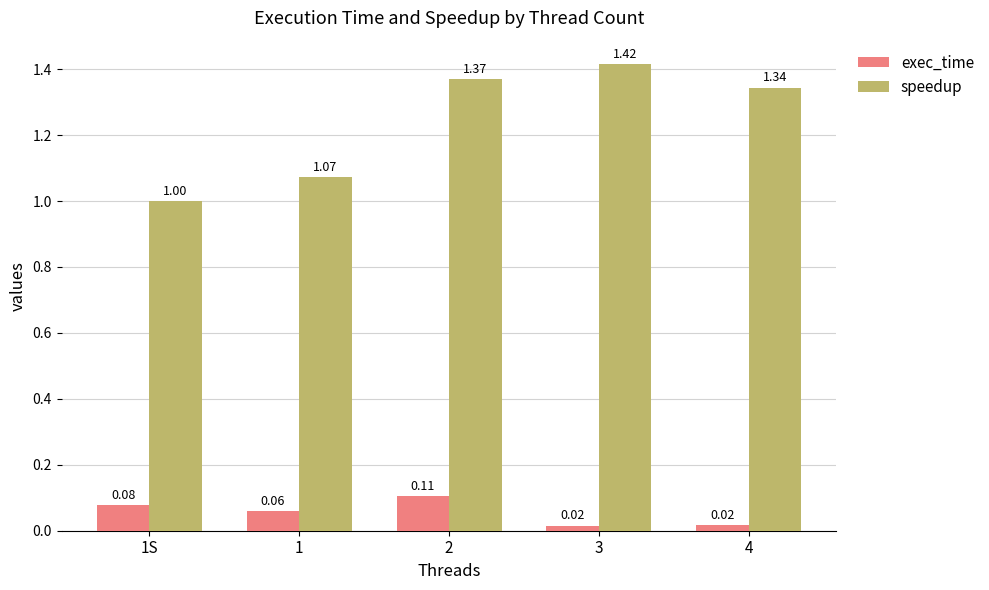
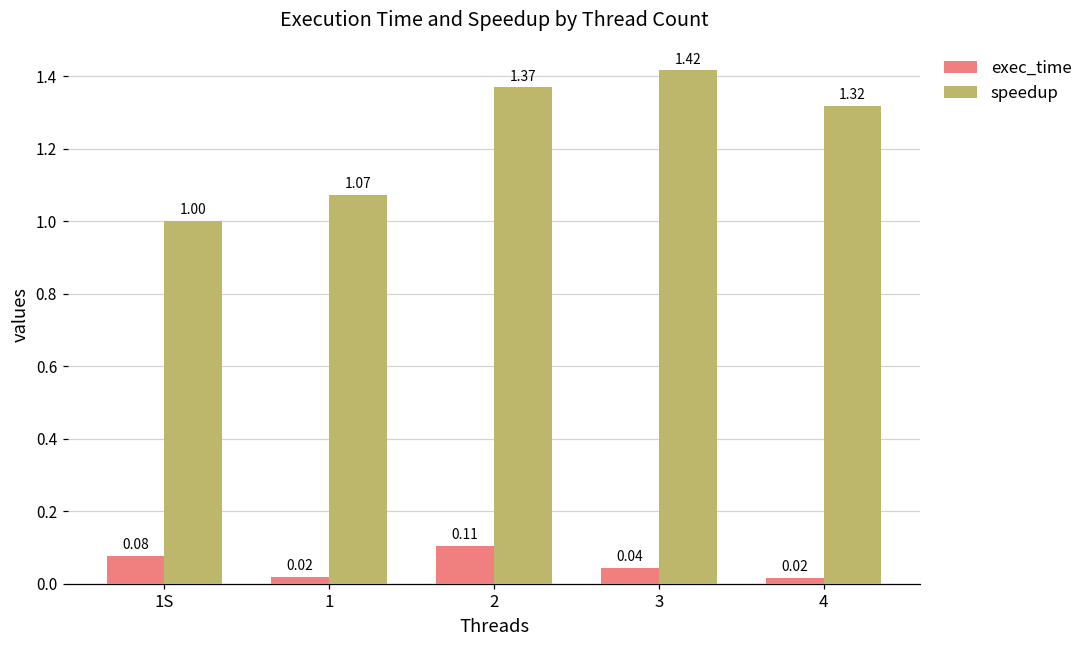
  {
    "exec_time": {
      "1S": 0.08,
-     "1": 0.06,
+     "1": 0.02,
      "2": 0.11,
-     "3": 0.02,
+     "3": 0.04,
      "4": 0.02
    },
    "speedup": {
      "1S": 1.00,
      "1": 1.07,
      "2": 1.37,
      "3": 1.42,
-     "4": 1.34
+     "4": 1.32
    }
  }
